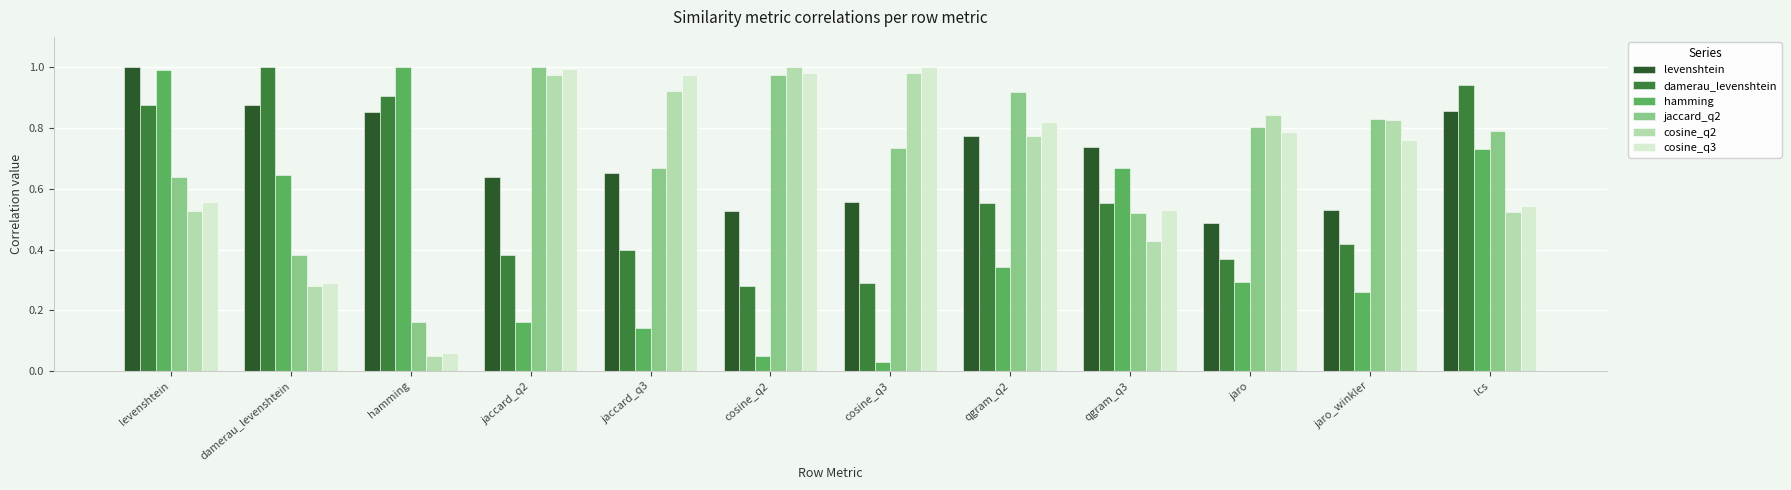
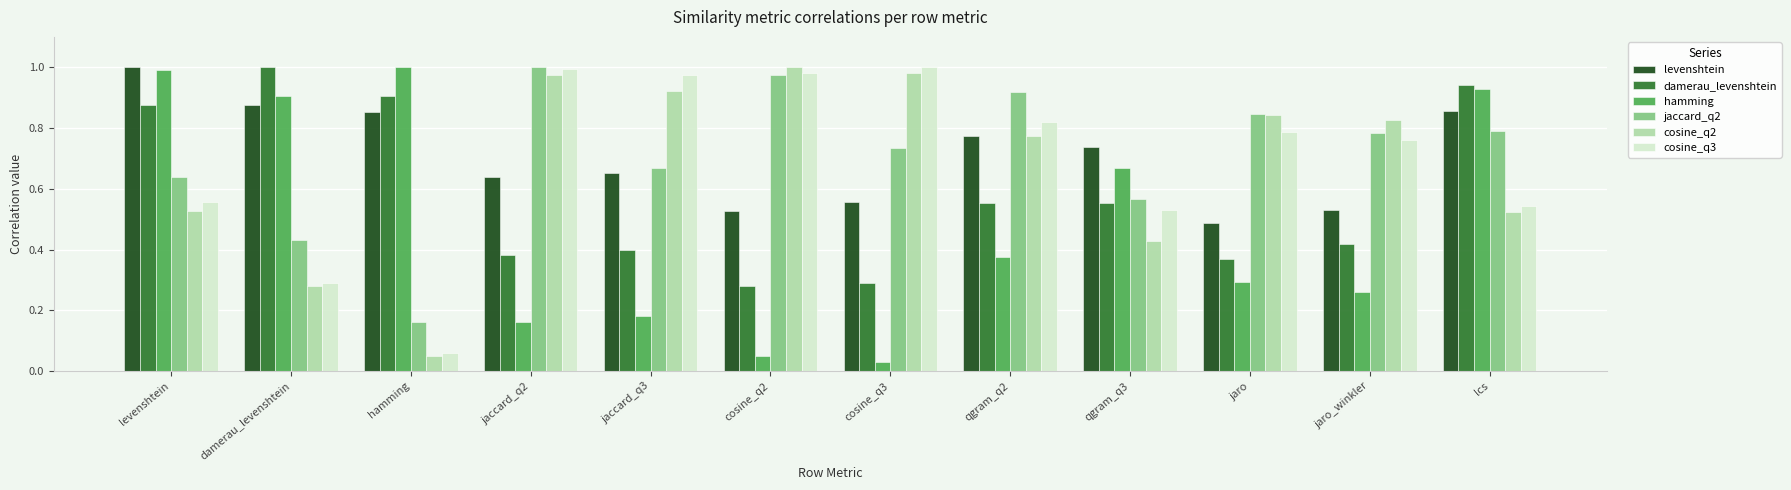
  {
    "hamming": {
      "levenshtein": 0.99,
-     "damerau_levenshtein": 0.64,
+     "damerau_levenshtein": 0.91,
      "hamming": 1.00,
      "jaccard_q2": 0.16,
-     "jaccard_q3": 0.14,
+     "jaccard_q3": 0.18,
      "cosine_q2": 0.05,
      "cosine_q3": 0.03,
-     "qgram_q2": 0.34,
+     "qgram_q2": 0.38,
      "qgram_q3": 0.67,
      "jaro": 0.29,
      "jaro_winkler": 0.26,
-     "lcs": 0.73
+     "lcs": 0.93
    },
    "jaccard_q2": {
      "levenshtein": 0.64,
-     "damerau_levenshtein": 0.38,
+     "damerau_levenshtein": 0.43,
      "hamming": 0.16,
      "jaccard_q2": 1.00,
      "jaccard_q3": 0.67,
      "cosine_q2": 0.98,
      "cosine_q3": 0.74,
      "qgram_q2": 0.92,
-     "qgram_q3": 0.52,
-     "jaro": 0.80,
-     "jaro_winkler": 0.83,
+     "qgram_q3": 0.57,
+     "jaro": 0.85,
+     "jaro_winkler": 0.78,
      "lcs": 0.79
    }
  }
